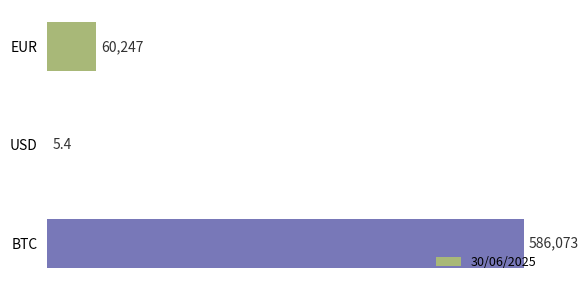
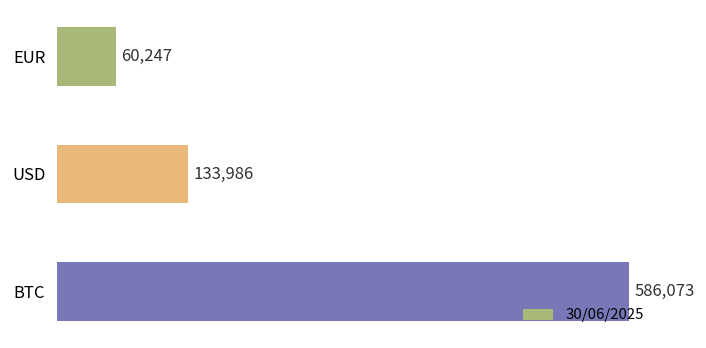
  {
    "EUR": "60,247",
-   "USD": "5.4",
+   "USD": "133,986",
    "BTC": "586,073"
  }
